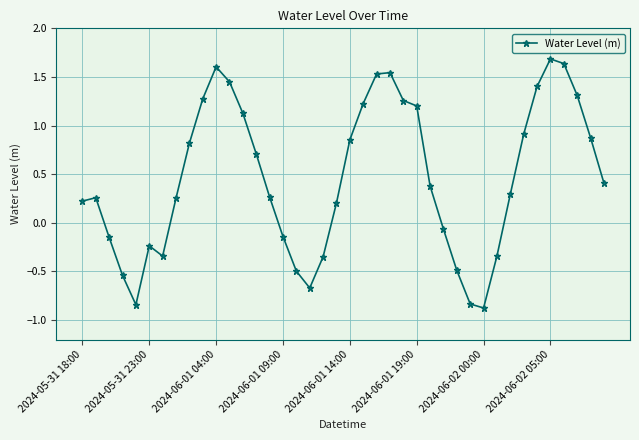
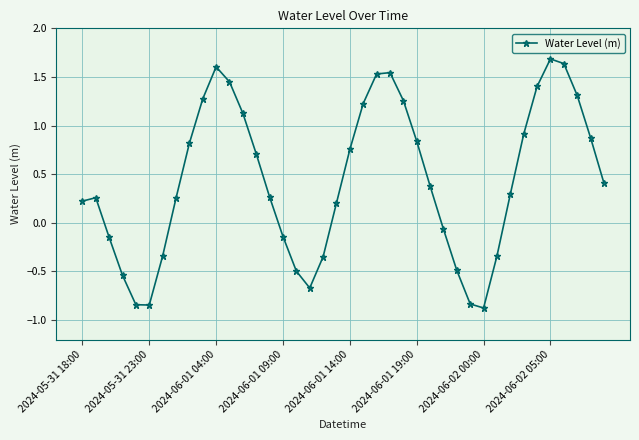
  {
    "2024-05-31 18:00": 0.2,
-   "2024-05-31 23:00": -0.2,
+   "2024-05-31 23:00": -0.8,
    "2024-06-01 04:00": 1.6,
    "2024-06-01 09:00": -0.1,
-   "2024-06-01 14:00": 0.9,
-   "2024-06-01 19:00": 1.2,
+   "2024-06-01 14:00": 0.8,
+   "2024-06-01 19:00": 0.8,
    "2024-06-02 00:00": -0.9,
    "2024-06-02 05:00": 1.7
  }
